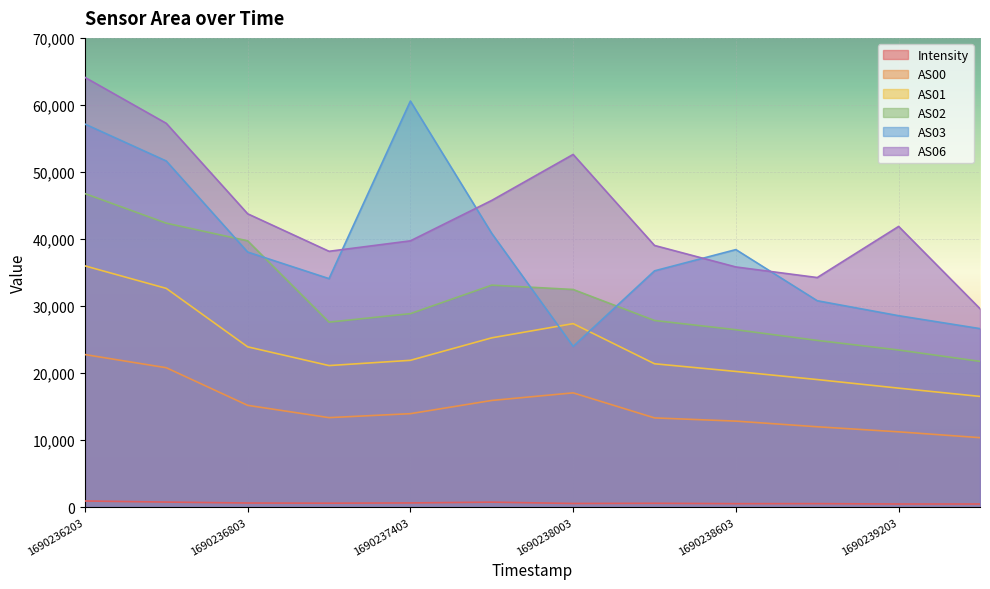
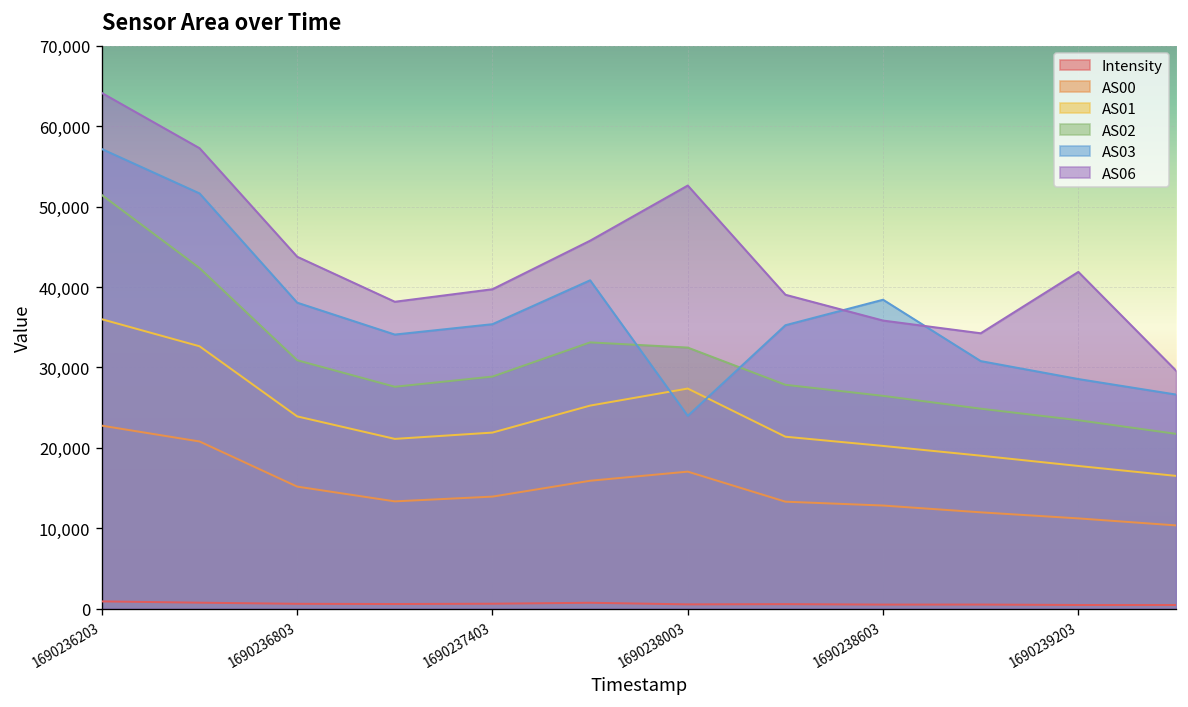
  {
    "AS02": {
-     "1690236203": "47,000",
-     "1690236803": "40,000",
+     "1690236203": "51,000",
+     "1690236803": "31,000",
      "1690237403": "29,000",
      "1690238003": "32,000",
      "1690238603": "26,000",
      "1690239203": "23,000"
    },
    "AS03": {
      "1690236203": "57,000",
      "1690236803": "38,000",
-     "1690237403": "61,000",
+     "1690237403": "35,000",
      "1690238003": "24,000",
      "1690238603": "38,000",
      "1690239203": "29,000"
    },
    "AS06": {
      "1690236203": "64,000",
      "1690236803": "44,000",
      "1690237403": "40,000",
      "1690238003": "53,000",
      "1690238603": "36,000",
      "1690239203": "42,000"
    }
  }
